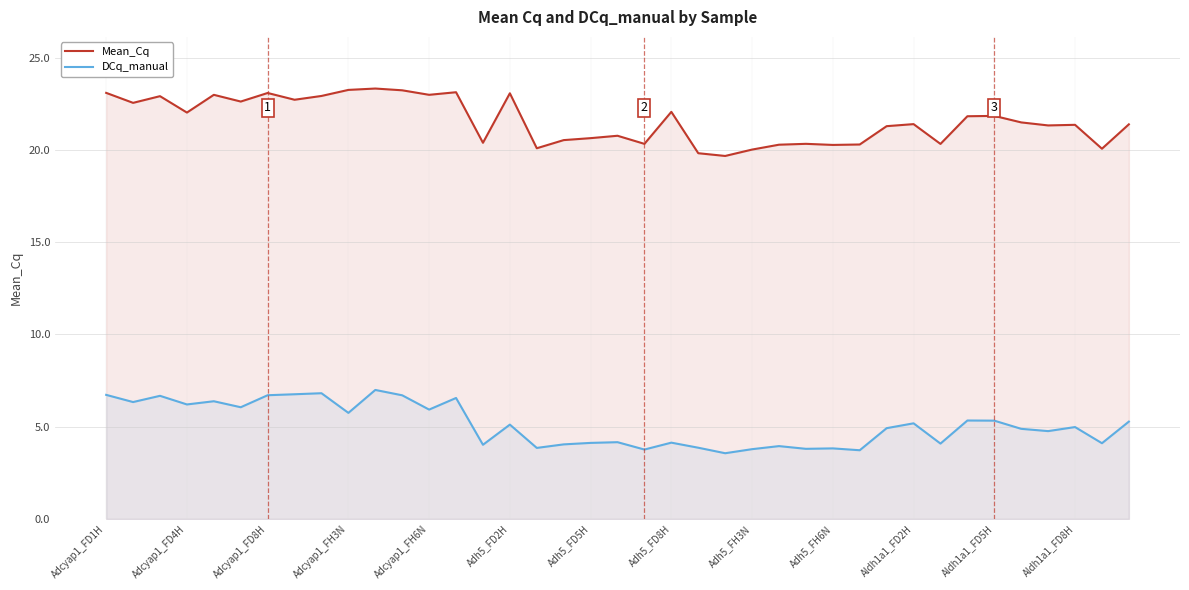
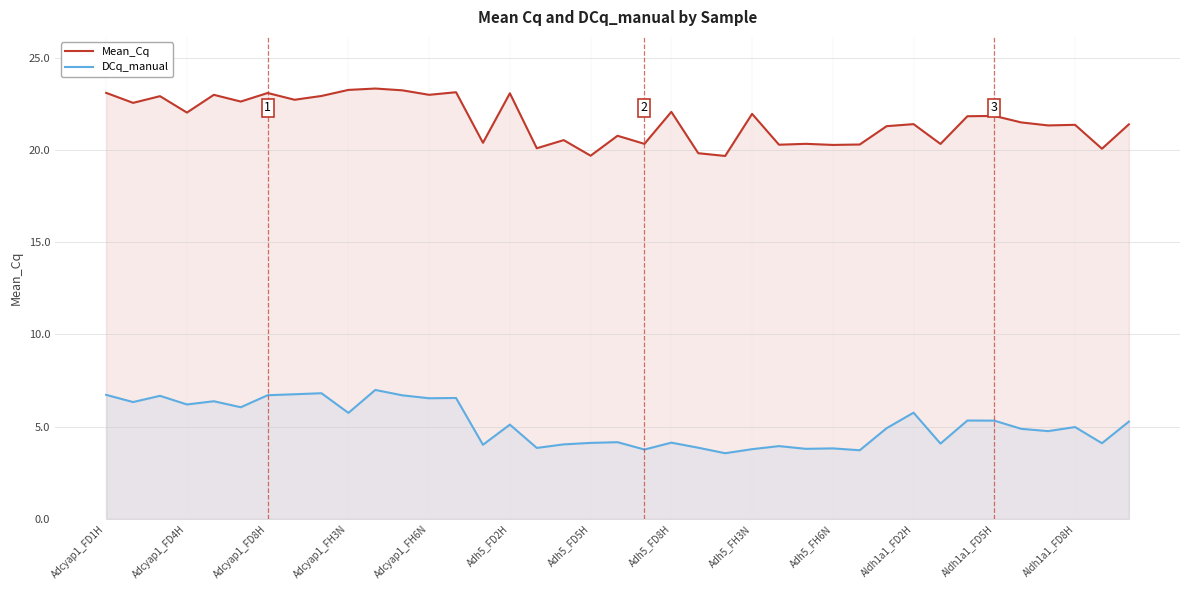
  {
    "Mean_Cq": {
      "Adcyap1_FD1H": 23.1,
      "Adcyap1_FD4H": 22.0,
      "Adcyap1_FH3N": 23.3,
      "Adcyap1_FH6N": 23.0,
      "Adh5_FD2H": 23.1,
-     "Adh5_FD5H": 20.6,
-     "Adh5_FH3N": 20.0,
+     "Adh5_FD5H": 19.7,
+     "Adh5_FH3N": 22.0,
      "Adh5_FH6N": 20.3,
      "Aldh1a1_FD2H": 21.4,
      "Aldh1a1_FD8H": 21.4
    },
    "DCq_manual": {
      "Adcyap1_FD1H": 6.7,
      "Adcyap1_FD4H": 6.2,
      "Adcyap1_FD8H": 6.7,
      "Adcyap1_FH3N": 5.7,
-     "Adcyap1_FH6N": 5.9,
+     "Adcyap1_FH6N": 6.5,
      "Adh5_FD2H": 5.1,
      "Adh5_FD5H": 4.1,
      "Adh5_FD8H": 4.1,
      "Adh5_FH3N": 3.8,
      "Adh5_FH6N": 3.8,
-     "Aldh1a1_FD2H": 5.2,
+     "Aldh1a1_FD2H": 5.8,
      "Aldh1a1_FD5H": 5.3,
      "Aldh1a1_FD8H": 5.0
    }
  }
